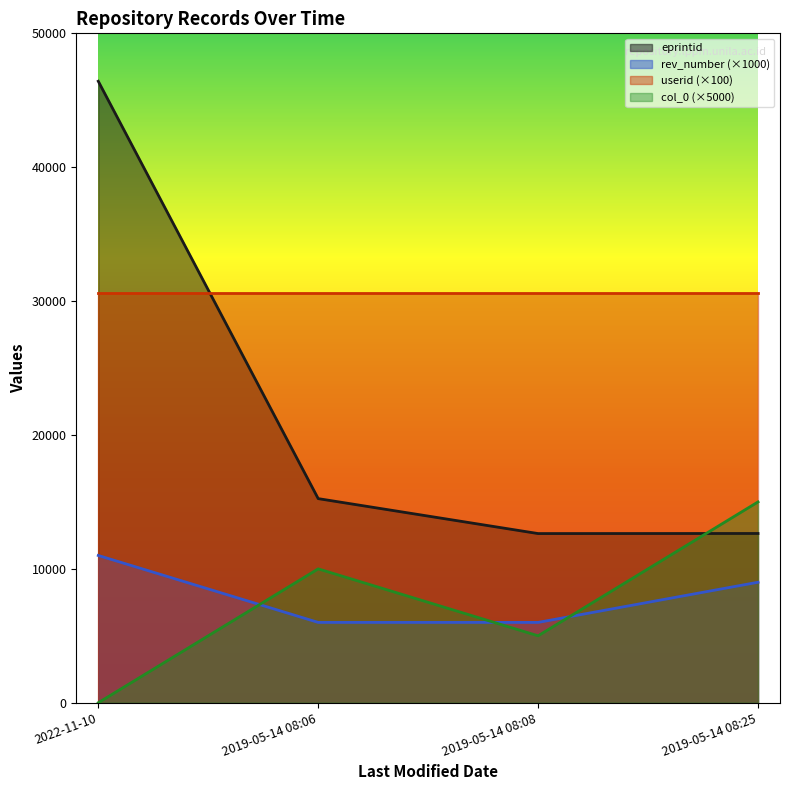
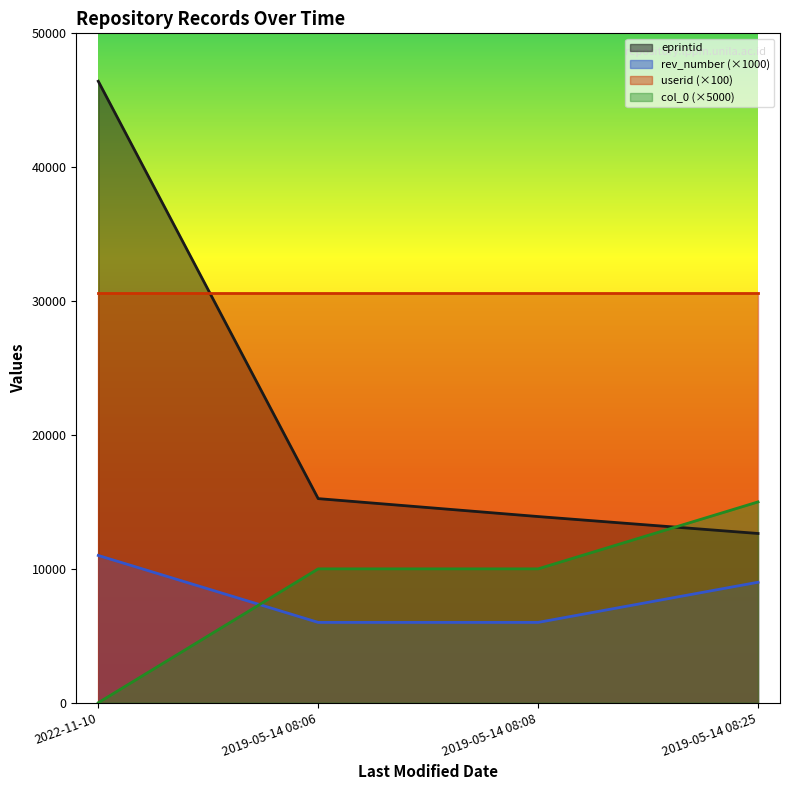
  {
    "eprintid": {
      "2022-11-10": 46400,
      "2019-05-14 08:06": 15200,
-     "2019-05-14 08:08": 12600,
+     "2019-05-14 08:08": 13900,
      "2019-05-14 08:25": 12600
    },
    "rev_number (×1000)": {
      "2022-11-10": 11000,
      "2019-05-14 08:06": 6000,
      "2019-05-14 08:08": 6000,
      "2019-05-14 08:25": 9000
    },
    "userid (×100)": {
      "2022-11-10": 30600,
      "2019-05-14 08:06": 30600,
      "2019-05-14 08:08": 30600,
      "2019-05-14 08:25": 30600
    },
    "col_0 (×5000)": {
      "2022-11-10": 0,
      "2019-05-14 08:06": 10000,
-     "2019-05-14 08:08": 5000,
+     "2019-05-14 08:08": 10000,
      "2019-05-14 08:25": 15000
    }
  }
